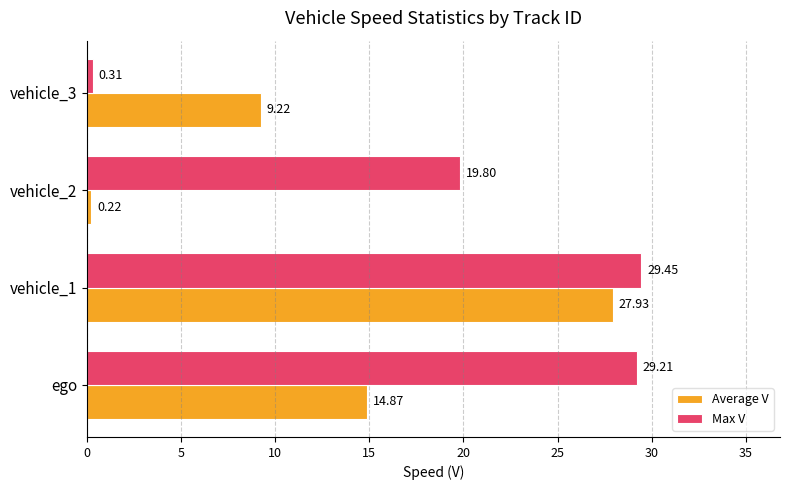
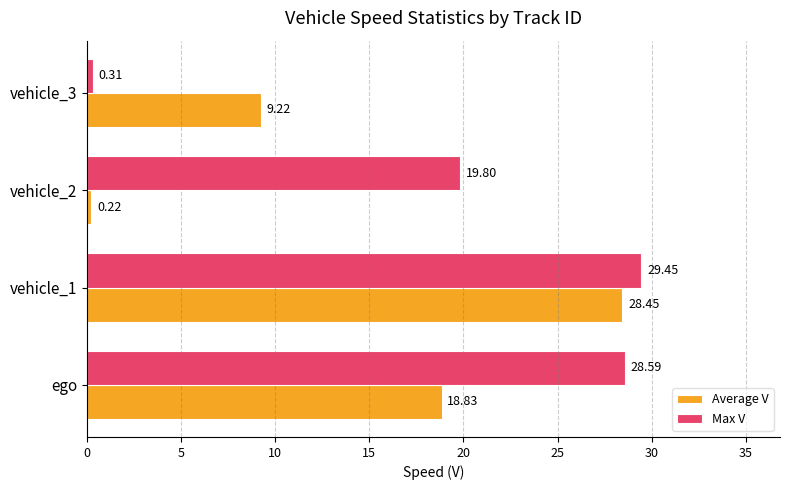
  {
    "Average V": {
      "vehicle_3": 9.22,
      "vehicle_2": 0.22,
-     "vehicle_1": 27.93,
-     "ego": 14.87
+     "vehicle_1": 28.45,
+     "ego": 18.83
    },
    "Max V": {
      "vehicle_3": 0.31,
      "vehicle_2": 19.80,
      "vehicle_1": 29.45,
-     "ego": 29.21
+     "ego": 28.59
    }
  }
